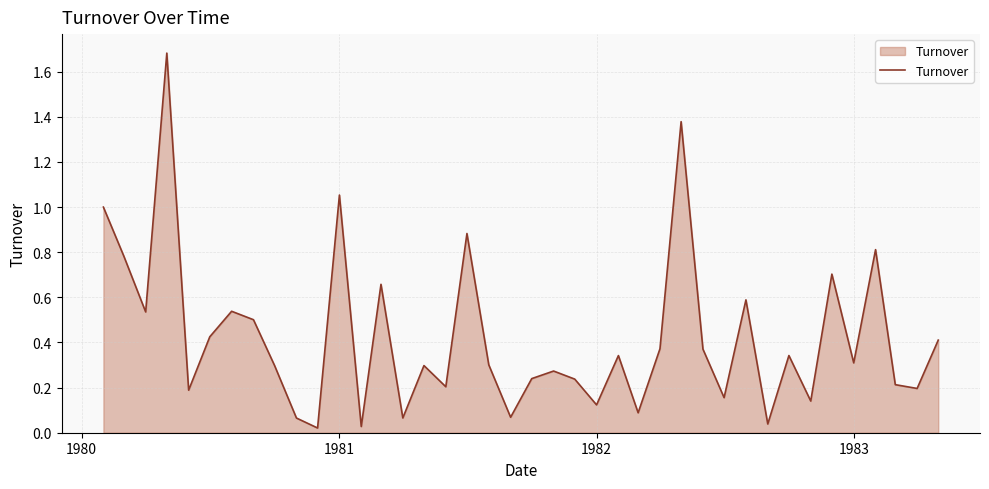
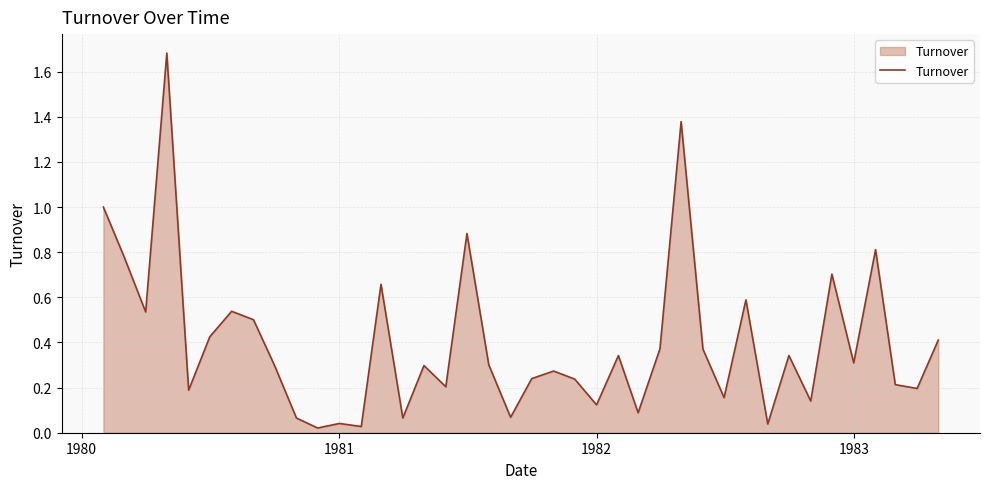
  {
-   "1981": 1.05,
+   "1981": 0.04,
    "1982": 0.12,
    "1983": 0.31
  }
